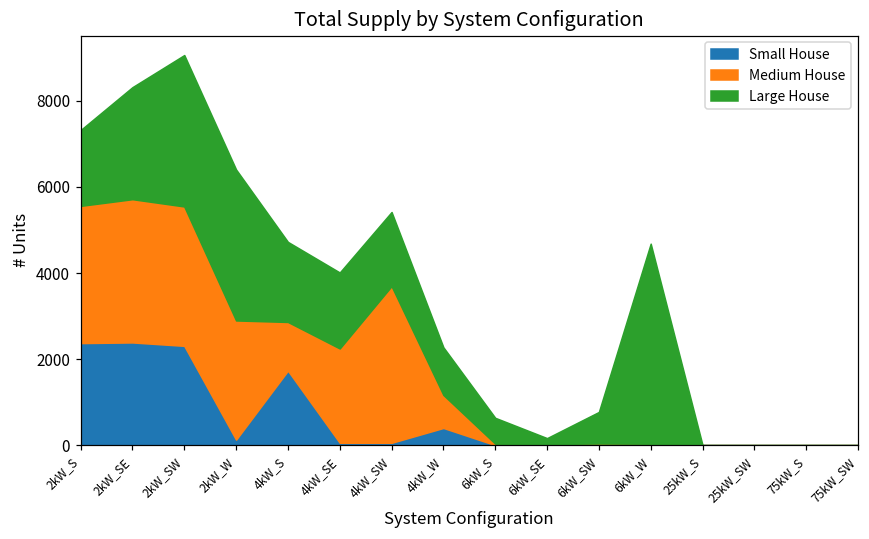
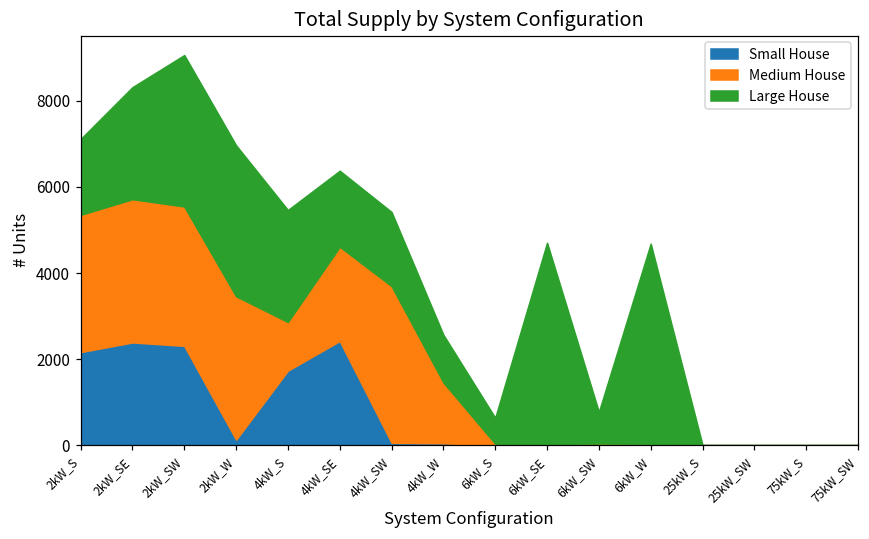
  {
    "Small House": {
-     "2kW_S": 2400,
-     "4kW_SE": 100,
-     "4kW_W": 400
+     "2kW_S": 2200,
+     "4kW_SE": 2400,
+     "4kW_W": 0
    },
    "Medium House": {
-     "2kW_W": 2800,
-     "4kW_W": 800
+     "2kW_W": 3300,
+     "4kW_W": 1400
    },
    "Large House": {
      "2kW_S": 1800,
      "2kW_SE": 2600,
      "2kW_SW": 3500,
      "2kW_W": 3500,
-     "4kW_S": 1900,
+     "4kW_S": 2600,
      "4kW_SE": 1800,
      "4kW_SW": 1700,
      "4kW_W": 1100,
      "6kW_S": 600,
-     "6kW_SE": 100,
+     "6kW_SE": 4700,
      "6kW_SW": 700,
      "6kW_W": 4600
    }
  }
